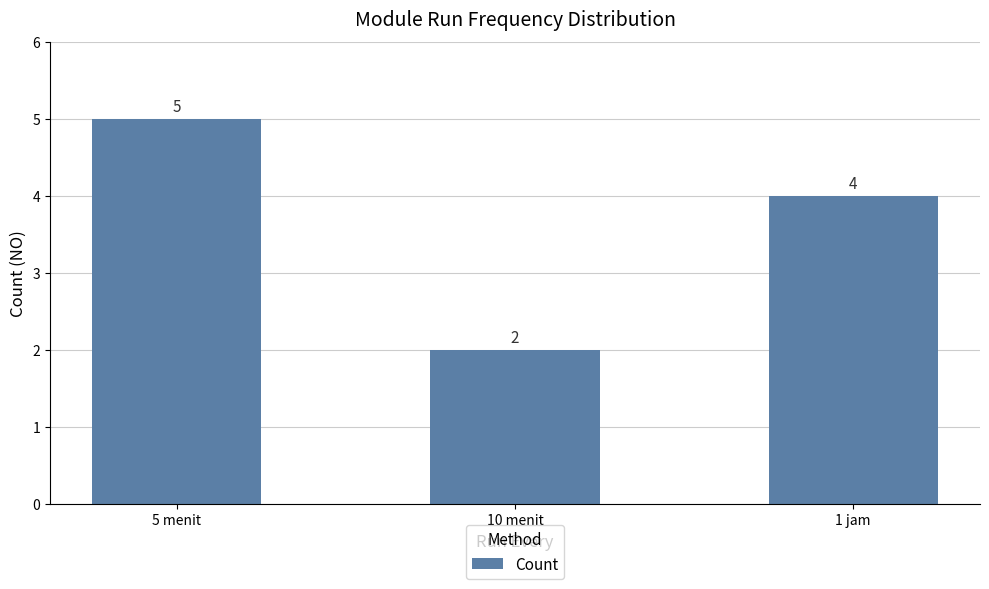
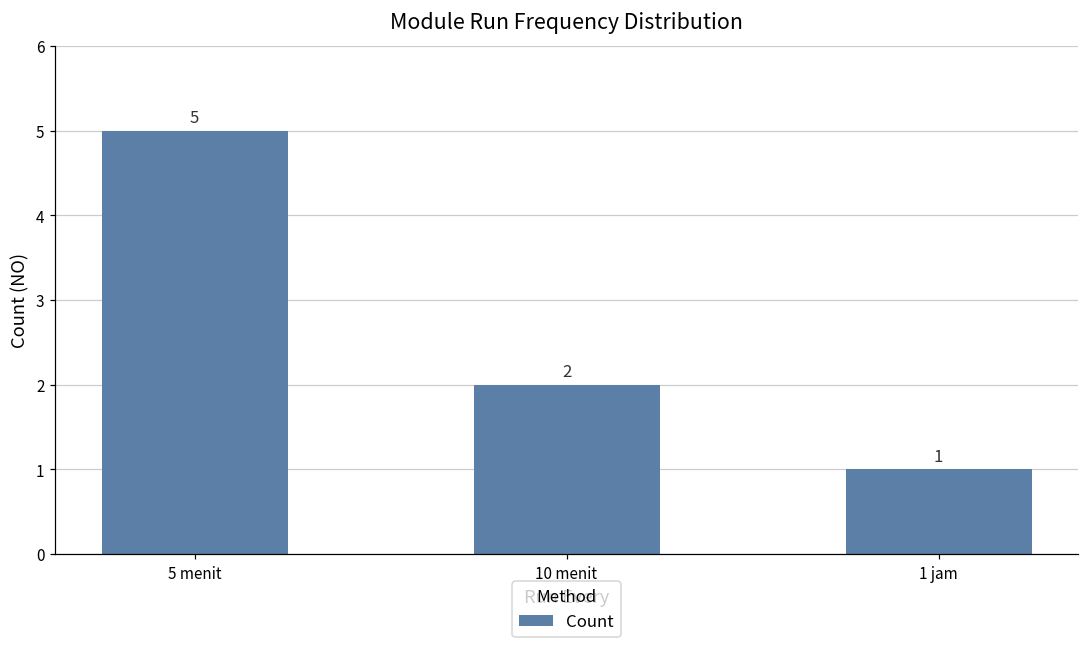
  {
    "5 menit": 5,
    "10 menit": 2,
-   "1 jam": 4
+   "1 jam": 1
  }
